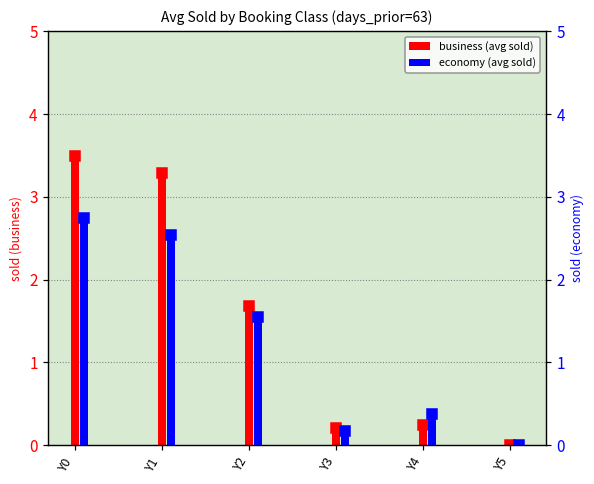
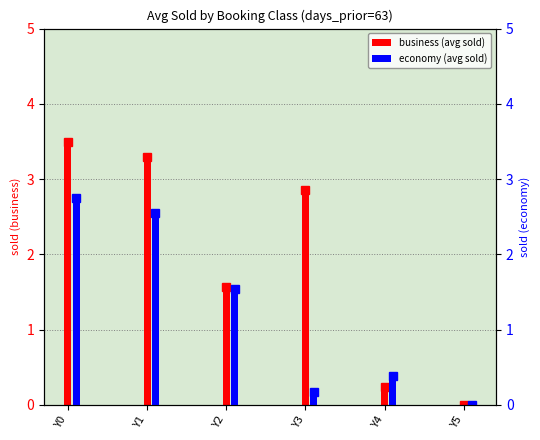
  {
    "business (avg sold)": {
      "Y0": 3.5,
      "Y1": 3.3,
-     "Y2": 1.7,
-     "Y3": 0.2,
+     "Y2": 1.6,
+     "Y3": 2.9,
      "Y4": 0.2,
      "Y5": 0.0
    },
    "economy (avg sold)": {
      "Y0": 2.7,
      "Y1": 2.5,
      "Y2": 1.5,
      "Y3": 0.2,
      "Y4": 0.4,
      "Y5": 0.0
    }
  }
